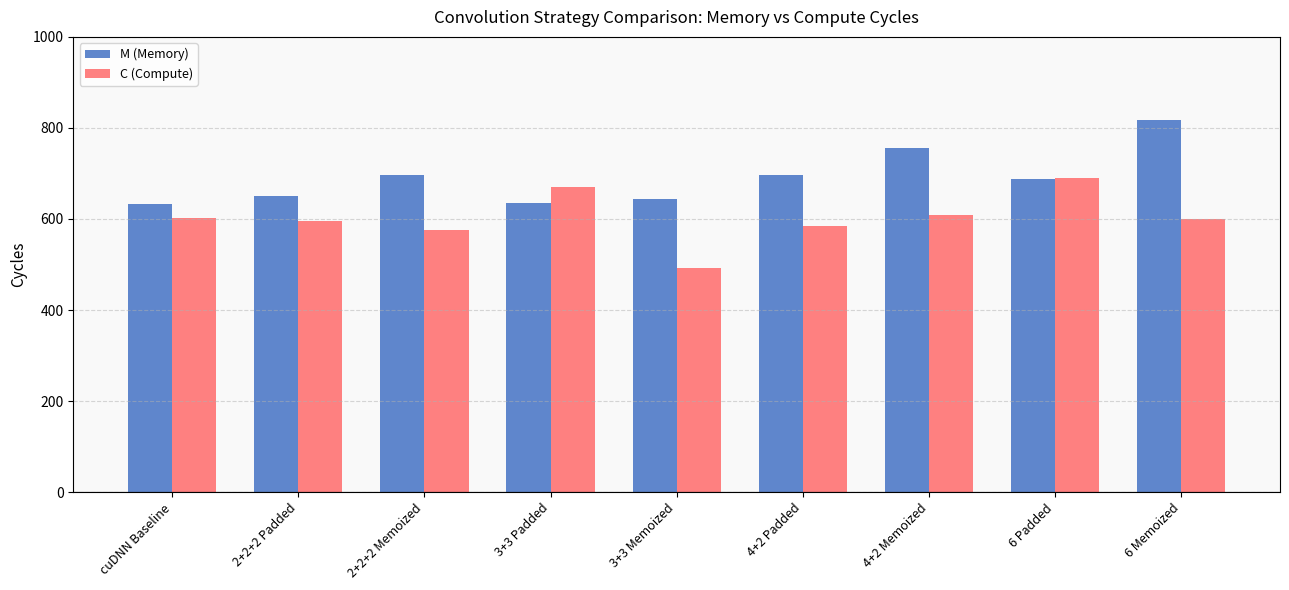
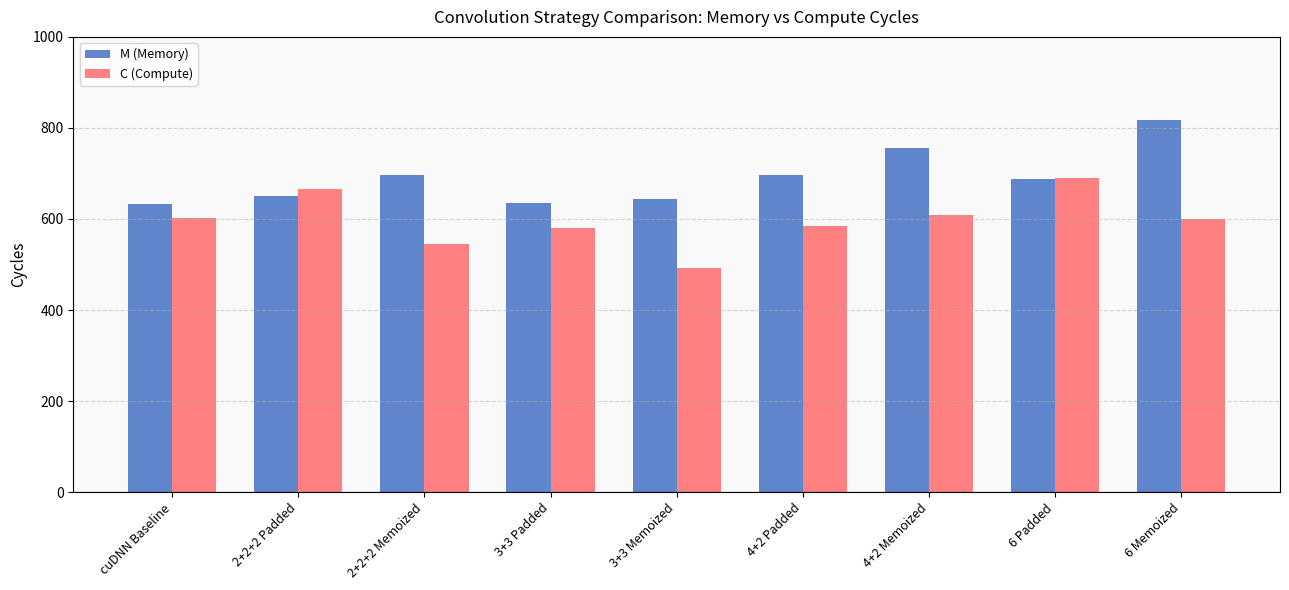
  {
    "M (Memory)": {
      "cuDNN Baseline": 630,
      "2+2+2 Padded": 650,
      "2+2+2 Memoized": 700,
      "3+3 Padded": 640,
      "3+3 Memoized": 650,
      "4+2 Padded": 700,
      "4+2 Memoized": 760,
      "6 Padded": 690,
      "6 Memoized": 820
    },
    "C (Compute)": {
      "cuDNN Baseline": 600,
-     "2+2+2 Padded": 600,
-     "2+2+2 Memoized": 580,
-     "3+3 Padded": 670,
+     "2+2+2 Padded": 670,
+     "2+2+2 Memoized": 550,
+     "3+3 Padded": 580,
      "3+3 Memoized": 490,
      "4+2 Padded": 590,
      "4+2 Memoized": 610,
      "6 Padded": 690,
      "6 Memoized": 600
    }
  }
